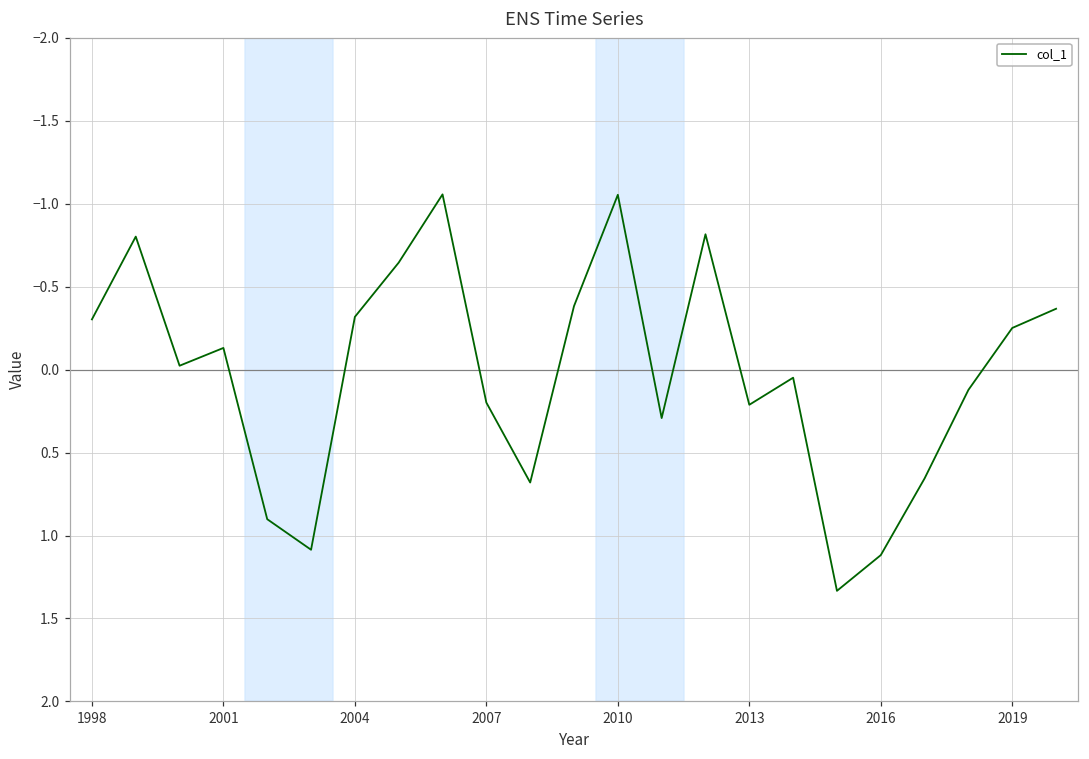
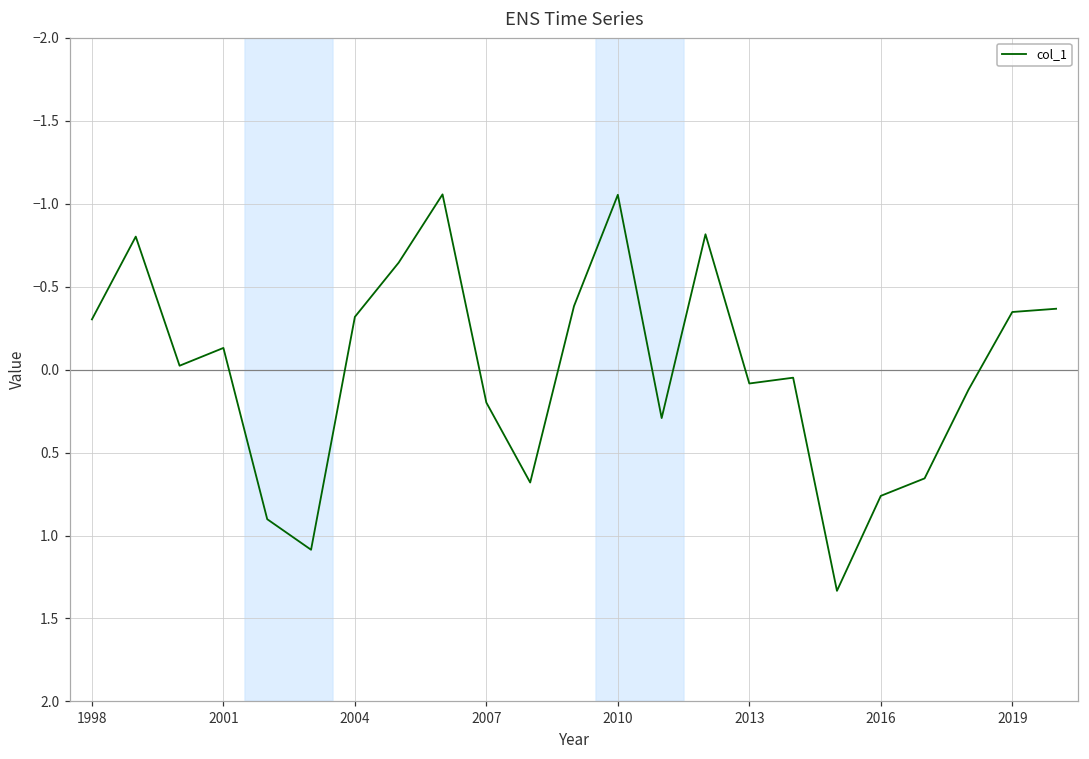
  {
    "1998": -0.30,
    "2001": -0.13,
    "2004": -0.32,
    "2007": 0.20,
    "2010": -1.05,
-   "2013": 0.21,
-   "2016": 1.12,
-   "2019": -0.25
+   "2013": 0.08,
+   "2016": 0.76,
+   "2019": -0.35
  }
